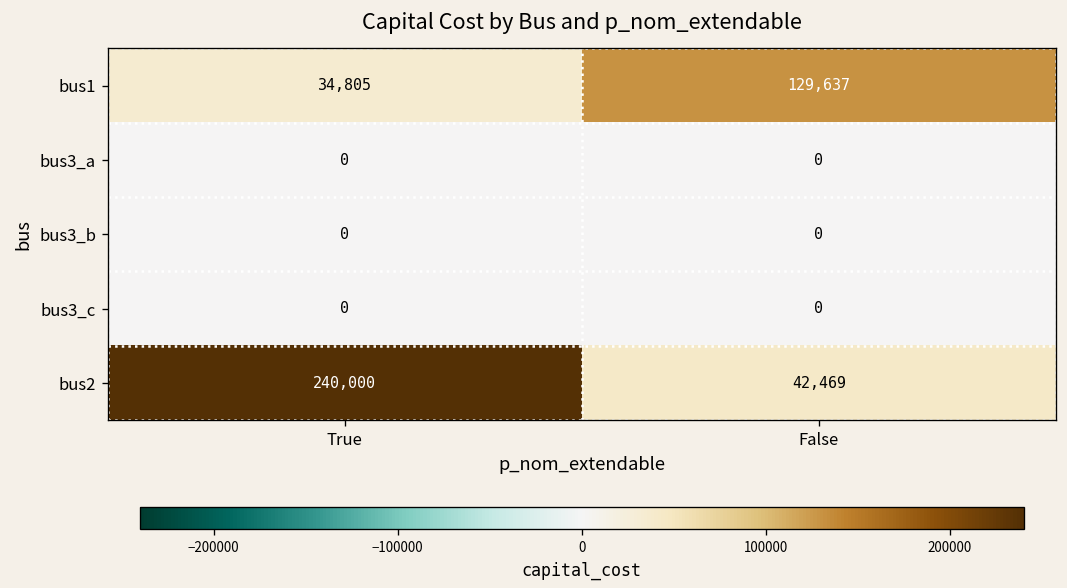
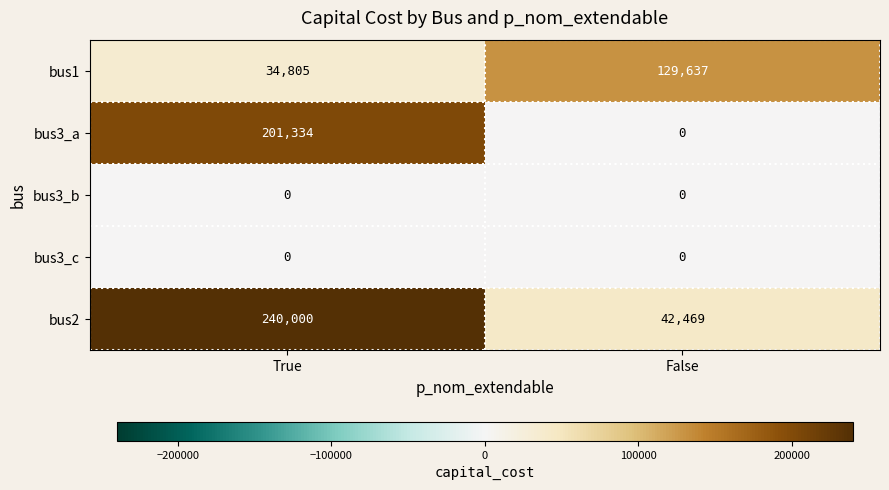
  {
    "bus1": {
      "True": "34,805",
      "False": "129,637"
    },
    "bus3_a": {
-     "True": "0",
+     "True": "201,334",
      "False": "0"
    },
    "bus3_b": {
      "True": "0",
      "False": "0"
    },
    "bus3_c": {
      "True": "0",
      "False": "0"
    },
    "bus2": {
      "True": "240,000",
      "False": "42,469"
    }
  }
